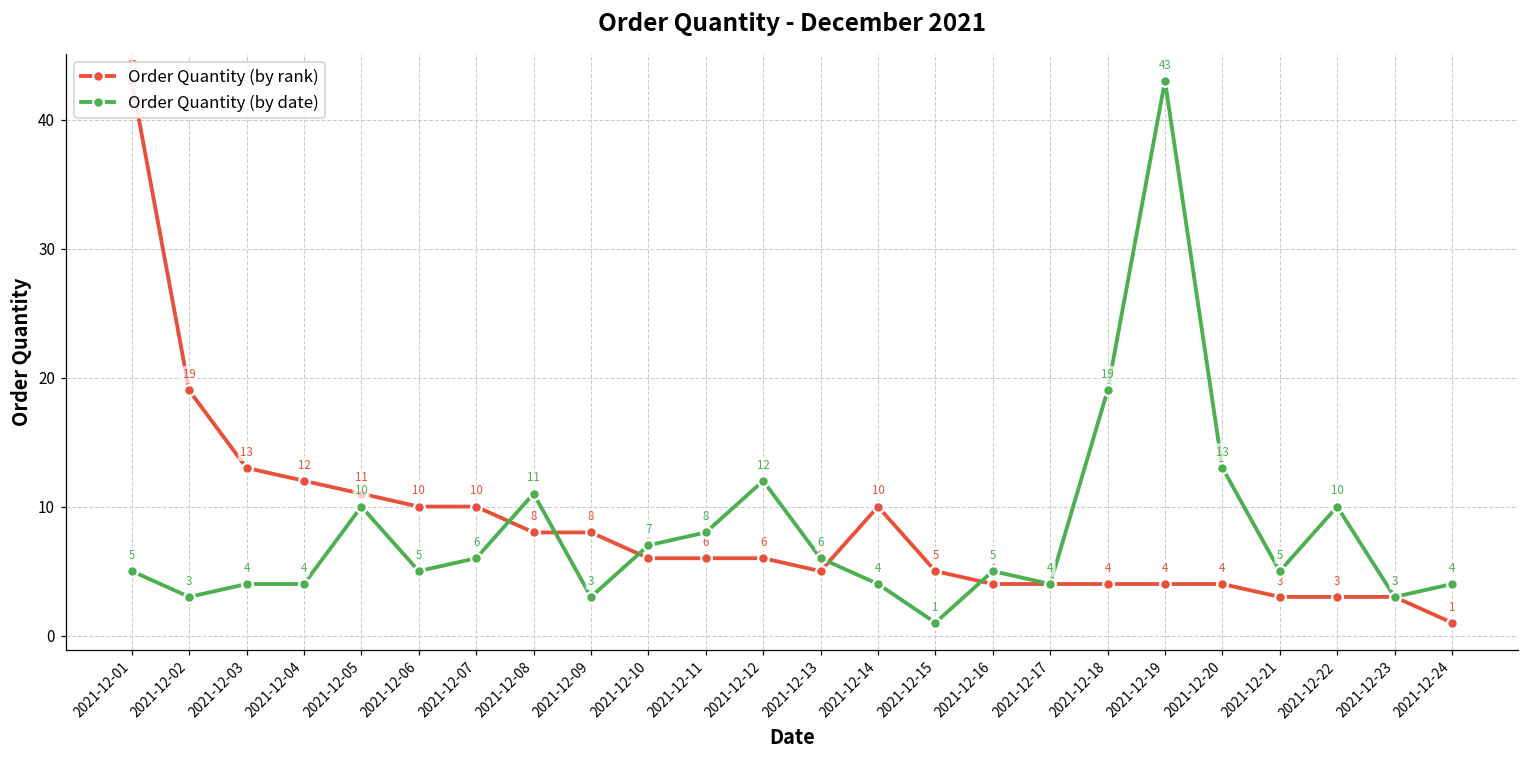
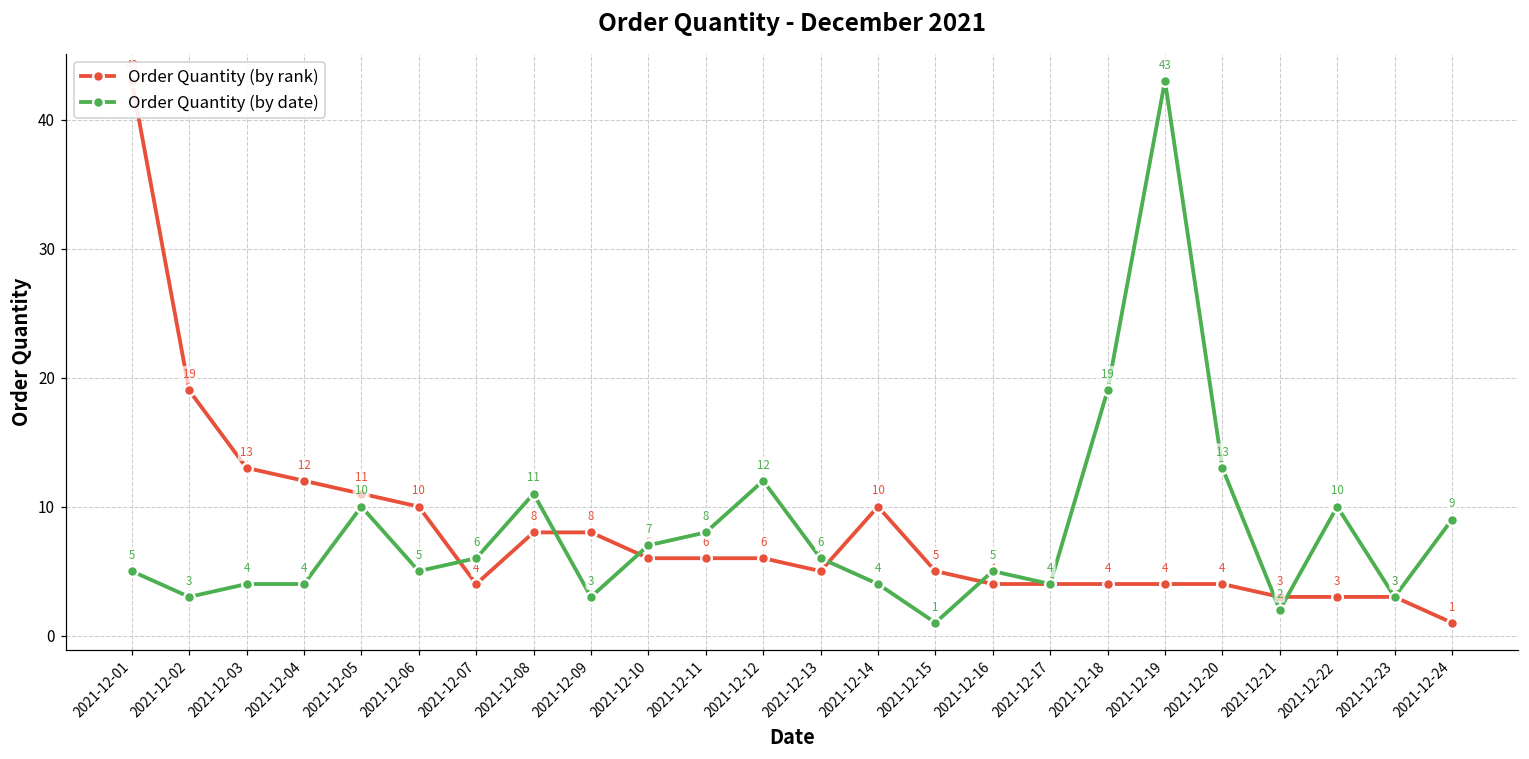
  {
    "Order Quantity (by rank)": {
-     "2021-12-07": 10
+     "2021-12-07": 4
    },
    "Order Quantity (by date)": {
-     "2021-12-21": 5,
-     "2021-12-24": 4
+     "2021-12-21": 2,
+     "2021-12-24": 9
    }
  }
